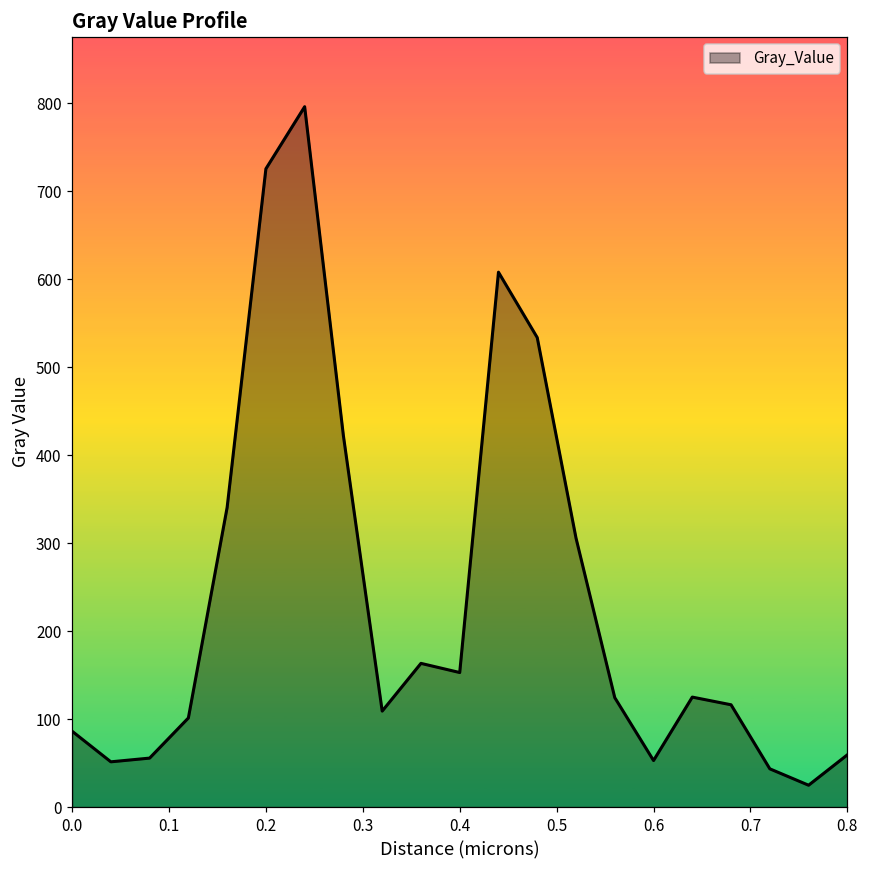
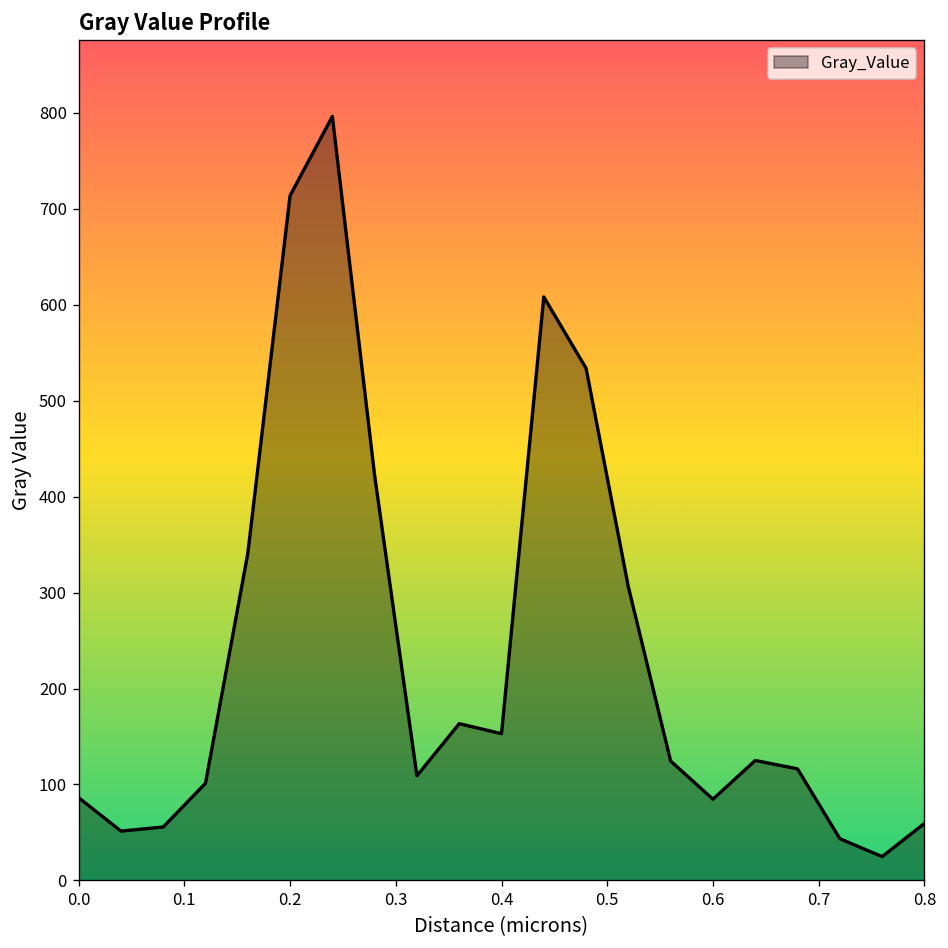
  {
    "0.0": 90,
-   "0.2": 730,
+   "0.2": 710,
    "0.4": 150,
-   "0.6": 50,
+   "0.6": 80,
    "0.8": 60
  }
